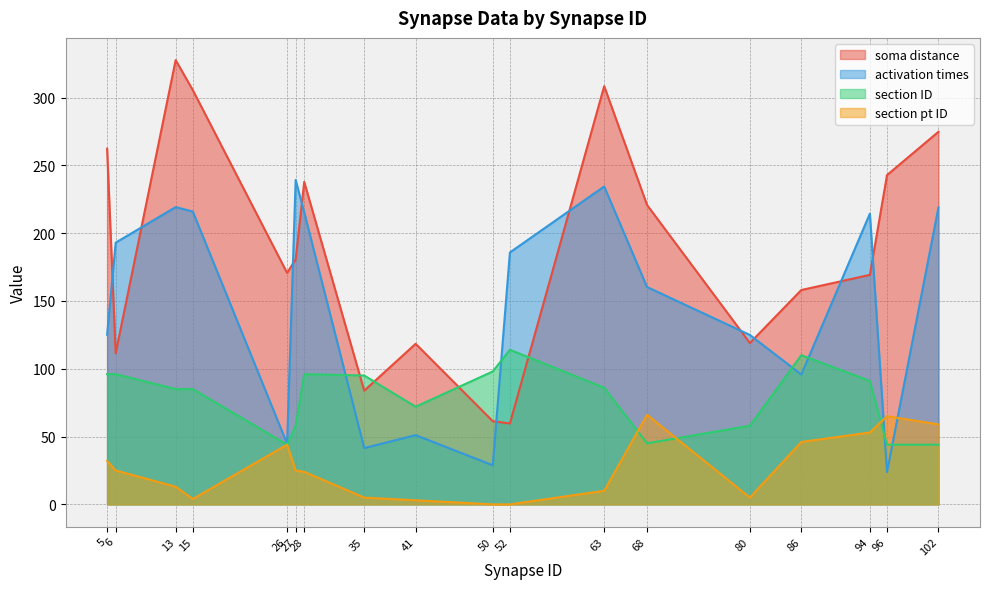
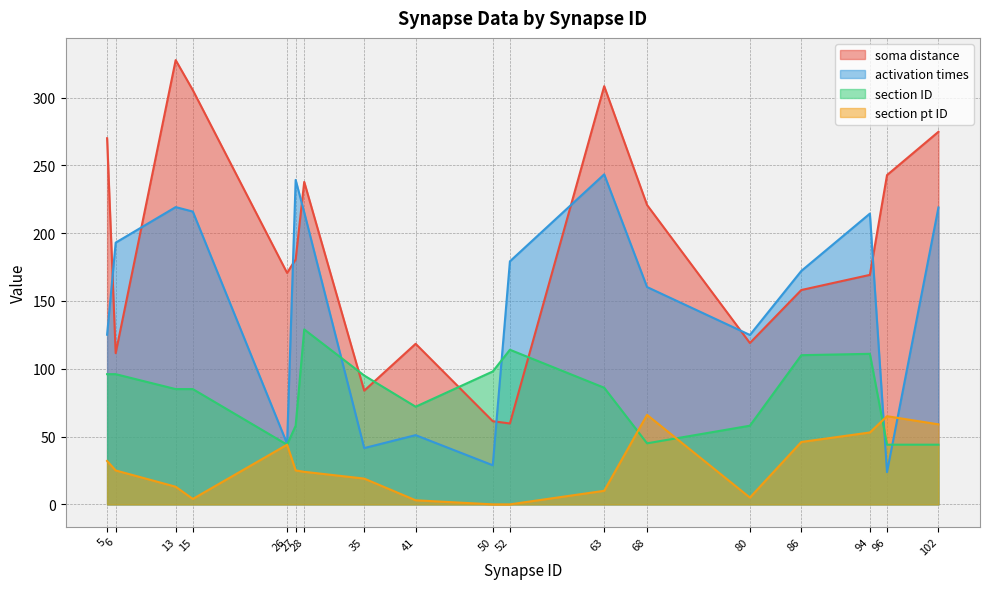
  {
    "soma distance": {
-     "5": 262,
+     "5": 270,
      "6": 111,
      "13": 328,
      "15": 305,
      "26": 171,
      "27": 181,
      "28": 238,
      "35": 84,
      "41": 118,
      "50": 61,
      "52": 60,
      "63": 308,
      "68": 221,
      "80": 119,
      "86": 158,
      "94": 169,
      "96": 243,
      "102": 275
    },
    "activation times": {
      "5": 125,
      "6": 193,
      "13": 219,
      "15": 216,
      "27": 239,
      "28": 215,
      "35": 42,
      "41": 51,
      "50": 29,
-     "52": 186,
-     "63": 234,
+     "52": 179,
+     "63": 243,
      "68": 160,
      "80": 125,
-     "86": 96,
+     "86": 172,
      "94": 214,
      "96": 24,
      "102": 219
    },
    "section ID": {
      "5": 96,
      "6": 96,
      "13": 85,
      "15": 85,
      "27": 58,
-     "28": 96,
+     "28": 129,
      "35": 95,
      "41": 72,
      "50": 98,
      "52": 114,
      "63": 86,
      "68": 45,
      "80": 58,
      "86": 110,
-     "94": 91,
+     "94": 111,
      "96": 44,
      "102": 44
    },
    "section pt ID": {
      "5": 32,
      "6": 25,
      "13": 13,
      "15": 4,
      "27": 25,
      "28": 24,
-     "35": 5,
+     "35": 19,
      "41": 3,
      "50": 0,
      "52": 0,
      "63": 10,
      "68": 66,
      "80": 5,
      "86": 46,
      "94": 53,
      "96": 65,
      "102": 59
    }
  }
